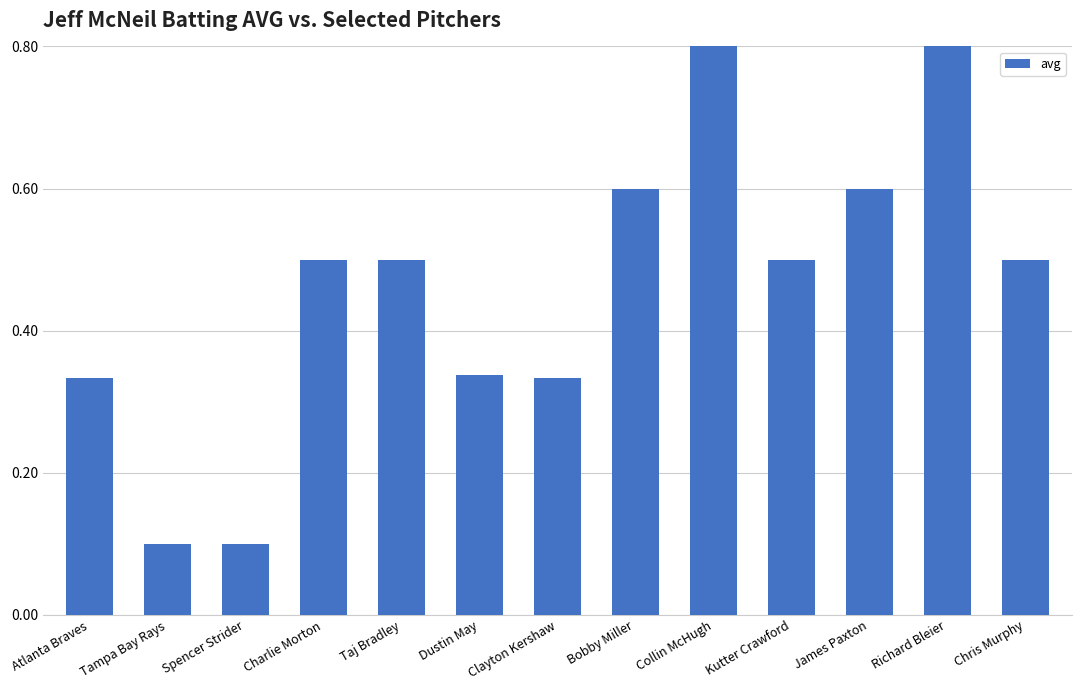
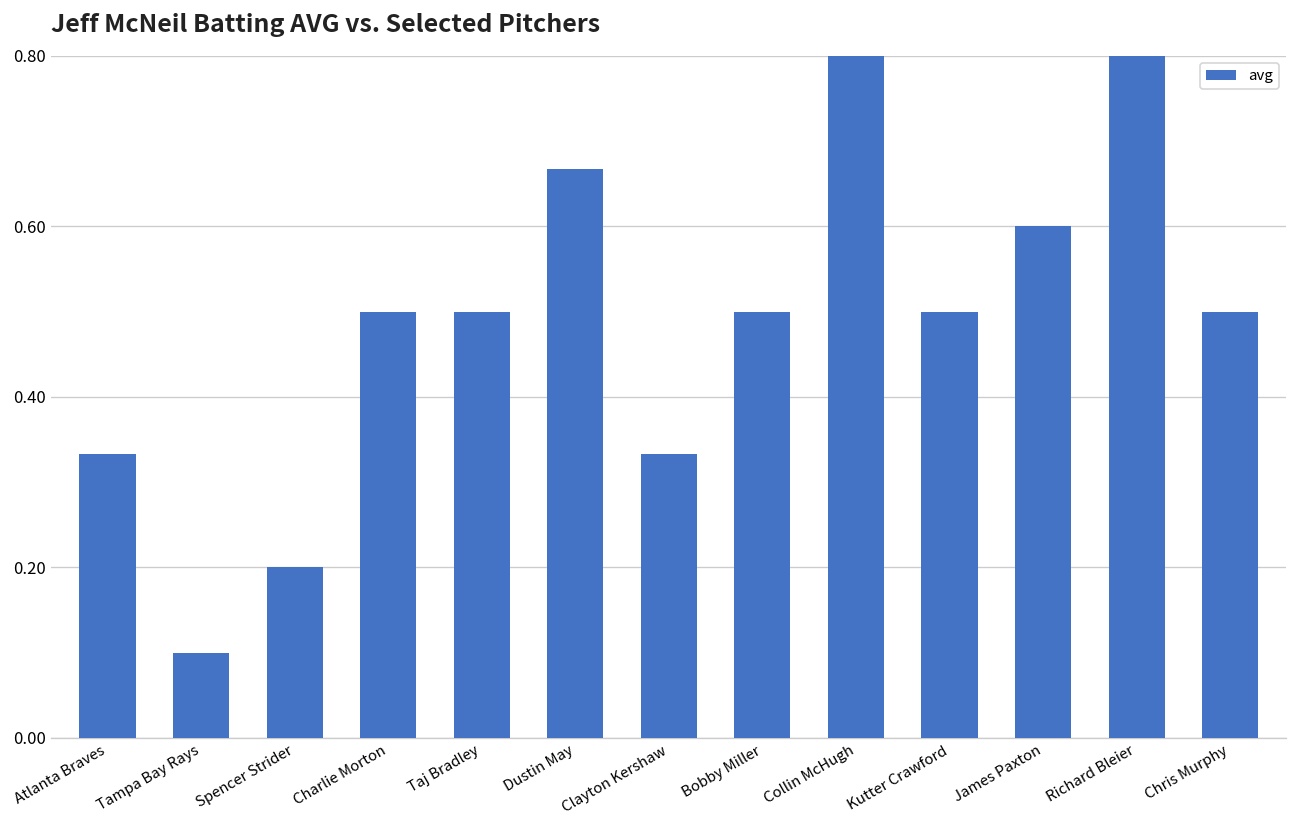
  {
    "Atlanta Braves": 0.33,
    "Tampa Bay Rays": 0.10,
-   "Spencer Strider": 0.1,
+   "Spencer Strider": 0.2,
    "Charlie Morton": 0.50,
    "Taj Bradley": 0.50,
-   "Dustin May": 0.34,
+   "Dustin May": 0.67,
    "Clayton Kershaw": 0.33,
-   "Bobby Miller": 0.6,
+   "Bobby Miller": 0.5,
    "Kutter Crawford": 0.50,
    "James Paxton": 0.60,
    "Chris Murphy": 0.50
  }
